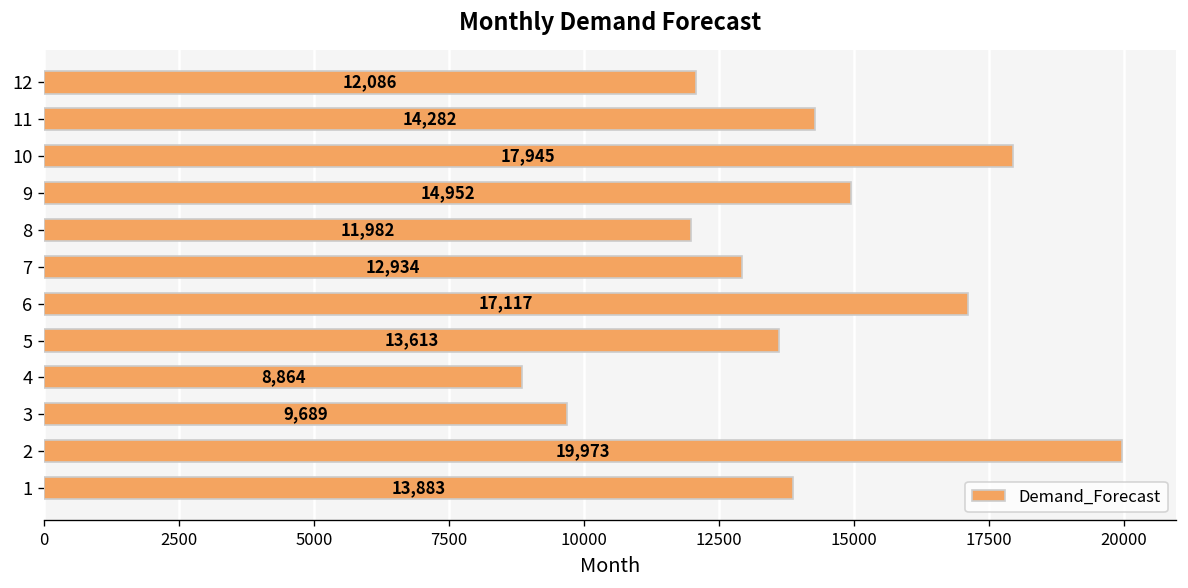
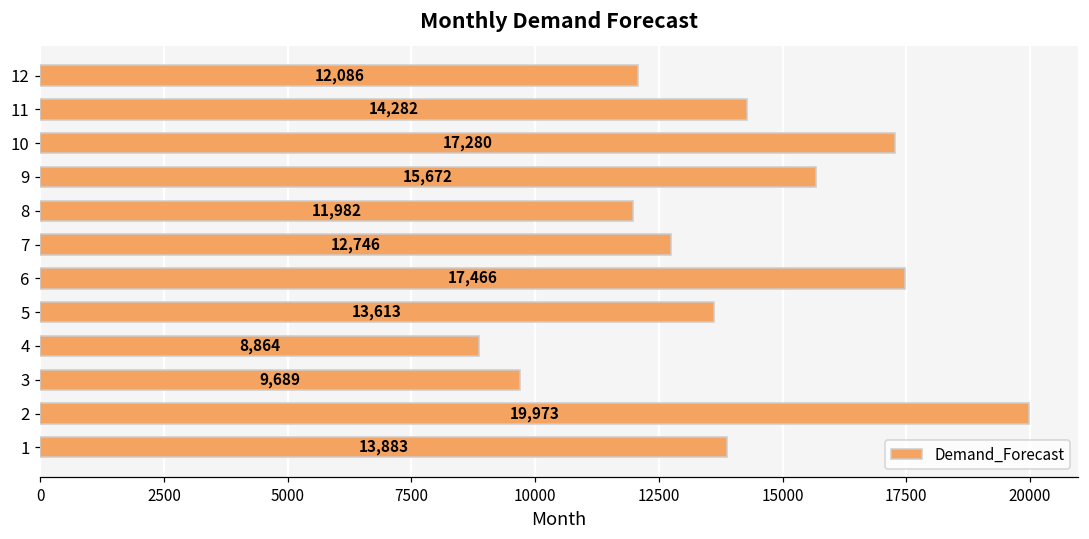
  {
    "12": "12,086",
    "11": "14,282",
-   "10": "17,945",
-   "9": "14,952",
+   "10": "17,280",
+   "9": "15,672",
    "8": "11,982",
-   "7": "12,934",
-   "6": "17,117",
+   "7": "12,746",
+   "6": "17,466",
    "5": "13,613",
    "4": "8,864",
    "3": "9,689",
    "2": "19,973",
    "1": "13,883"
  }
